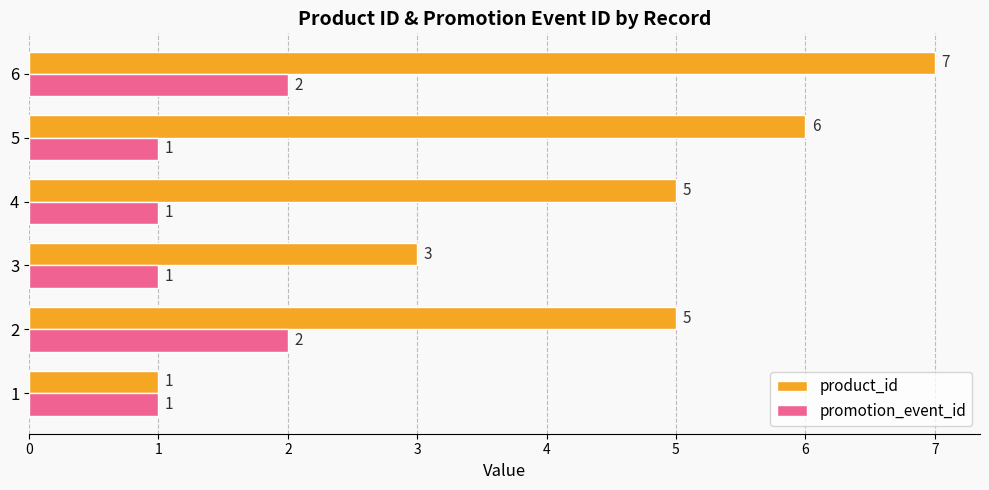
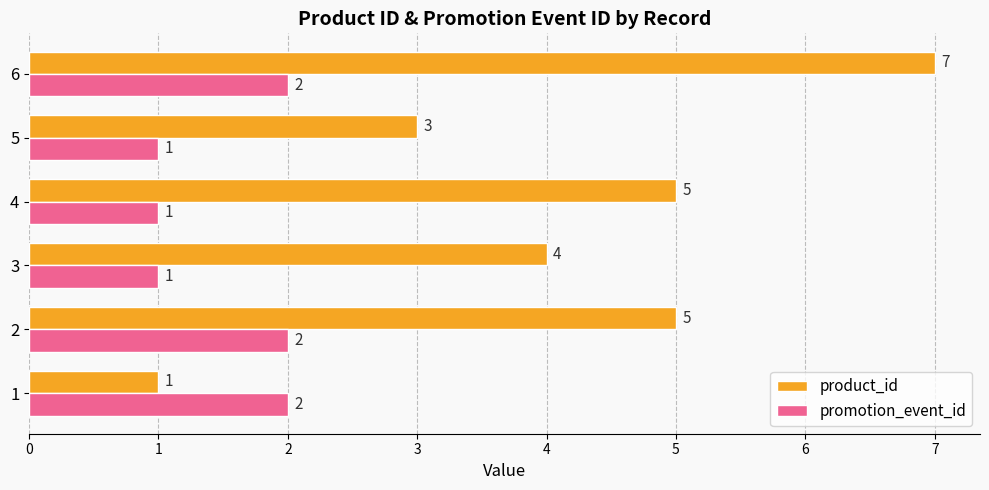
  {
    "product_id": {
      "6": 7,
-     "5": 6,
+     "5": 3,
      "4": 5,
-     "3": 3,
+     "3": 4,
      "2": 5,
      "1": 1
    },
    "promotion_event_id": {
      "6": 2,
      "5": 1,
      "4": 1,
      "3": 1,
      "2": 2,
-     "1": 1
+     "1": 2
    }
  }
